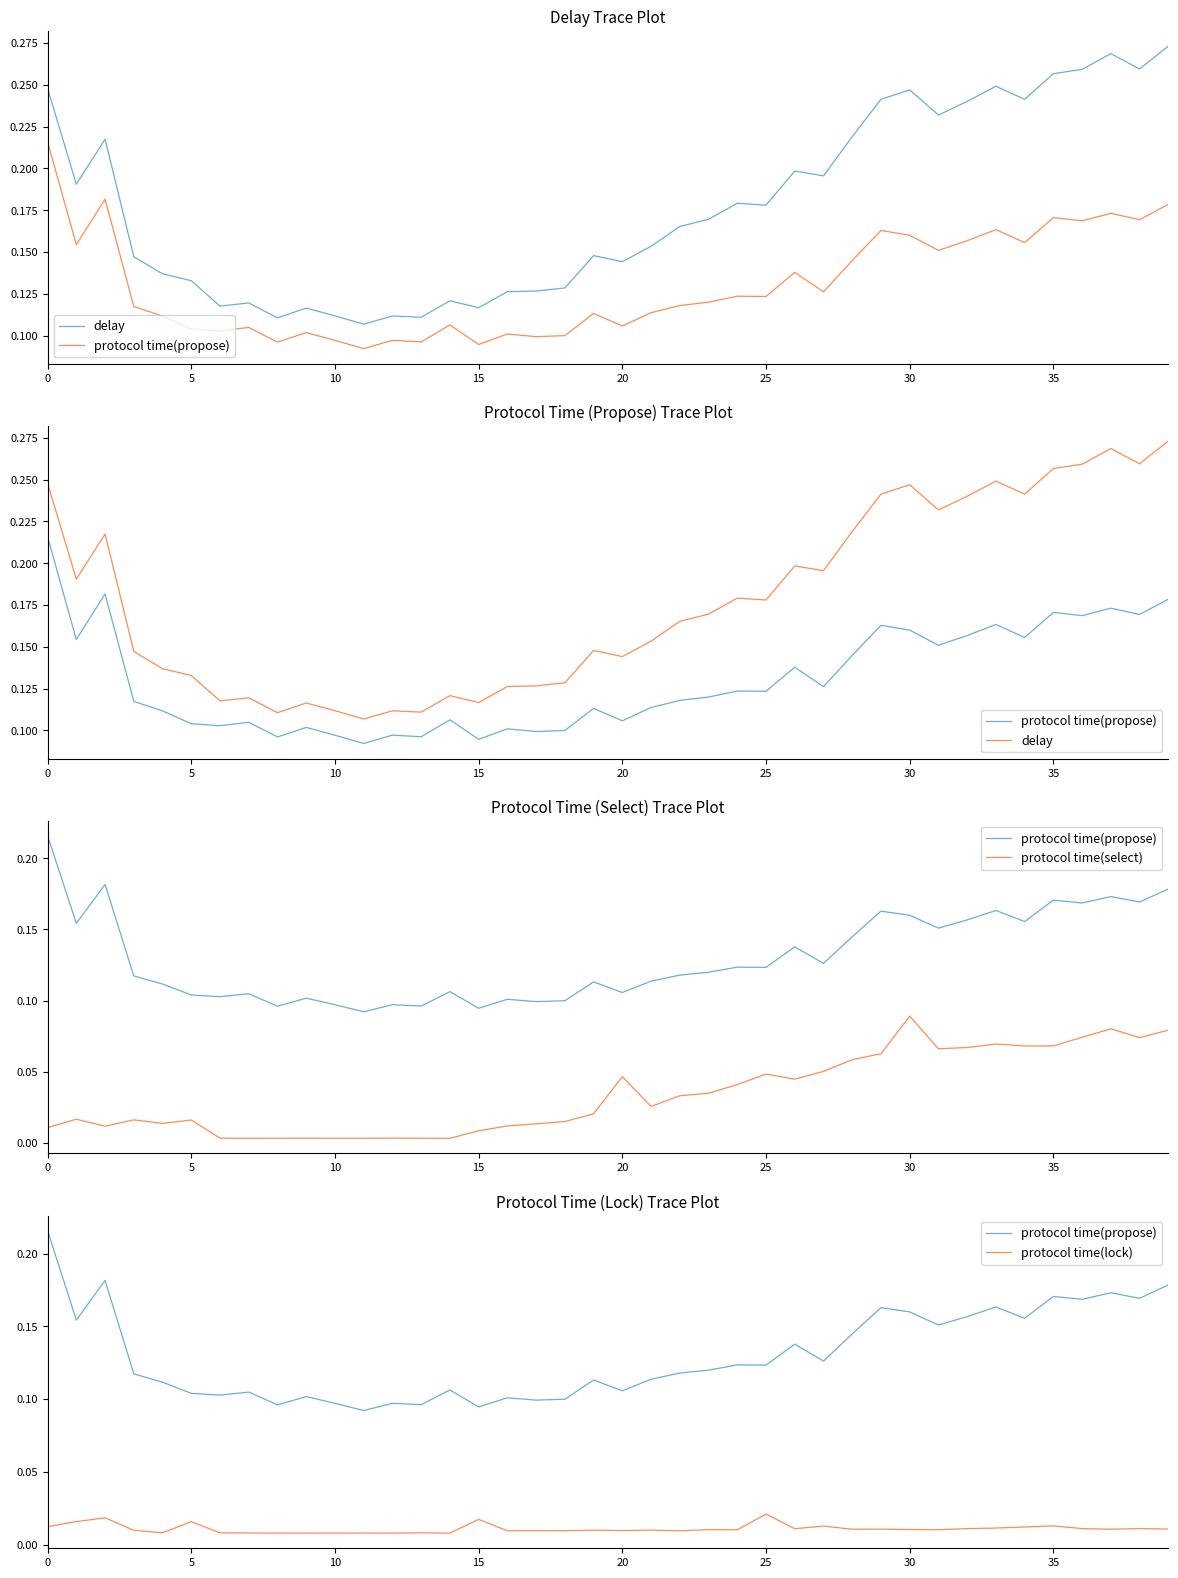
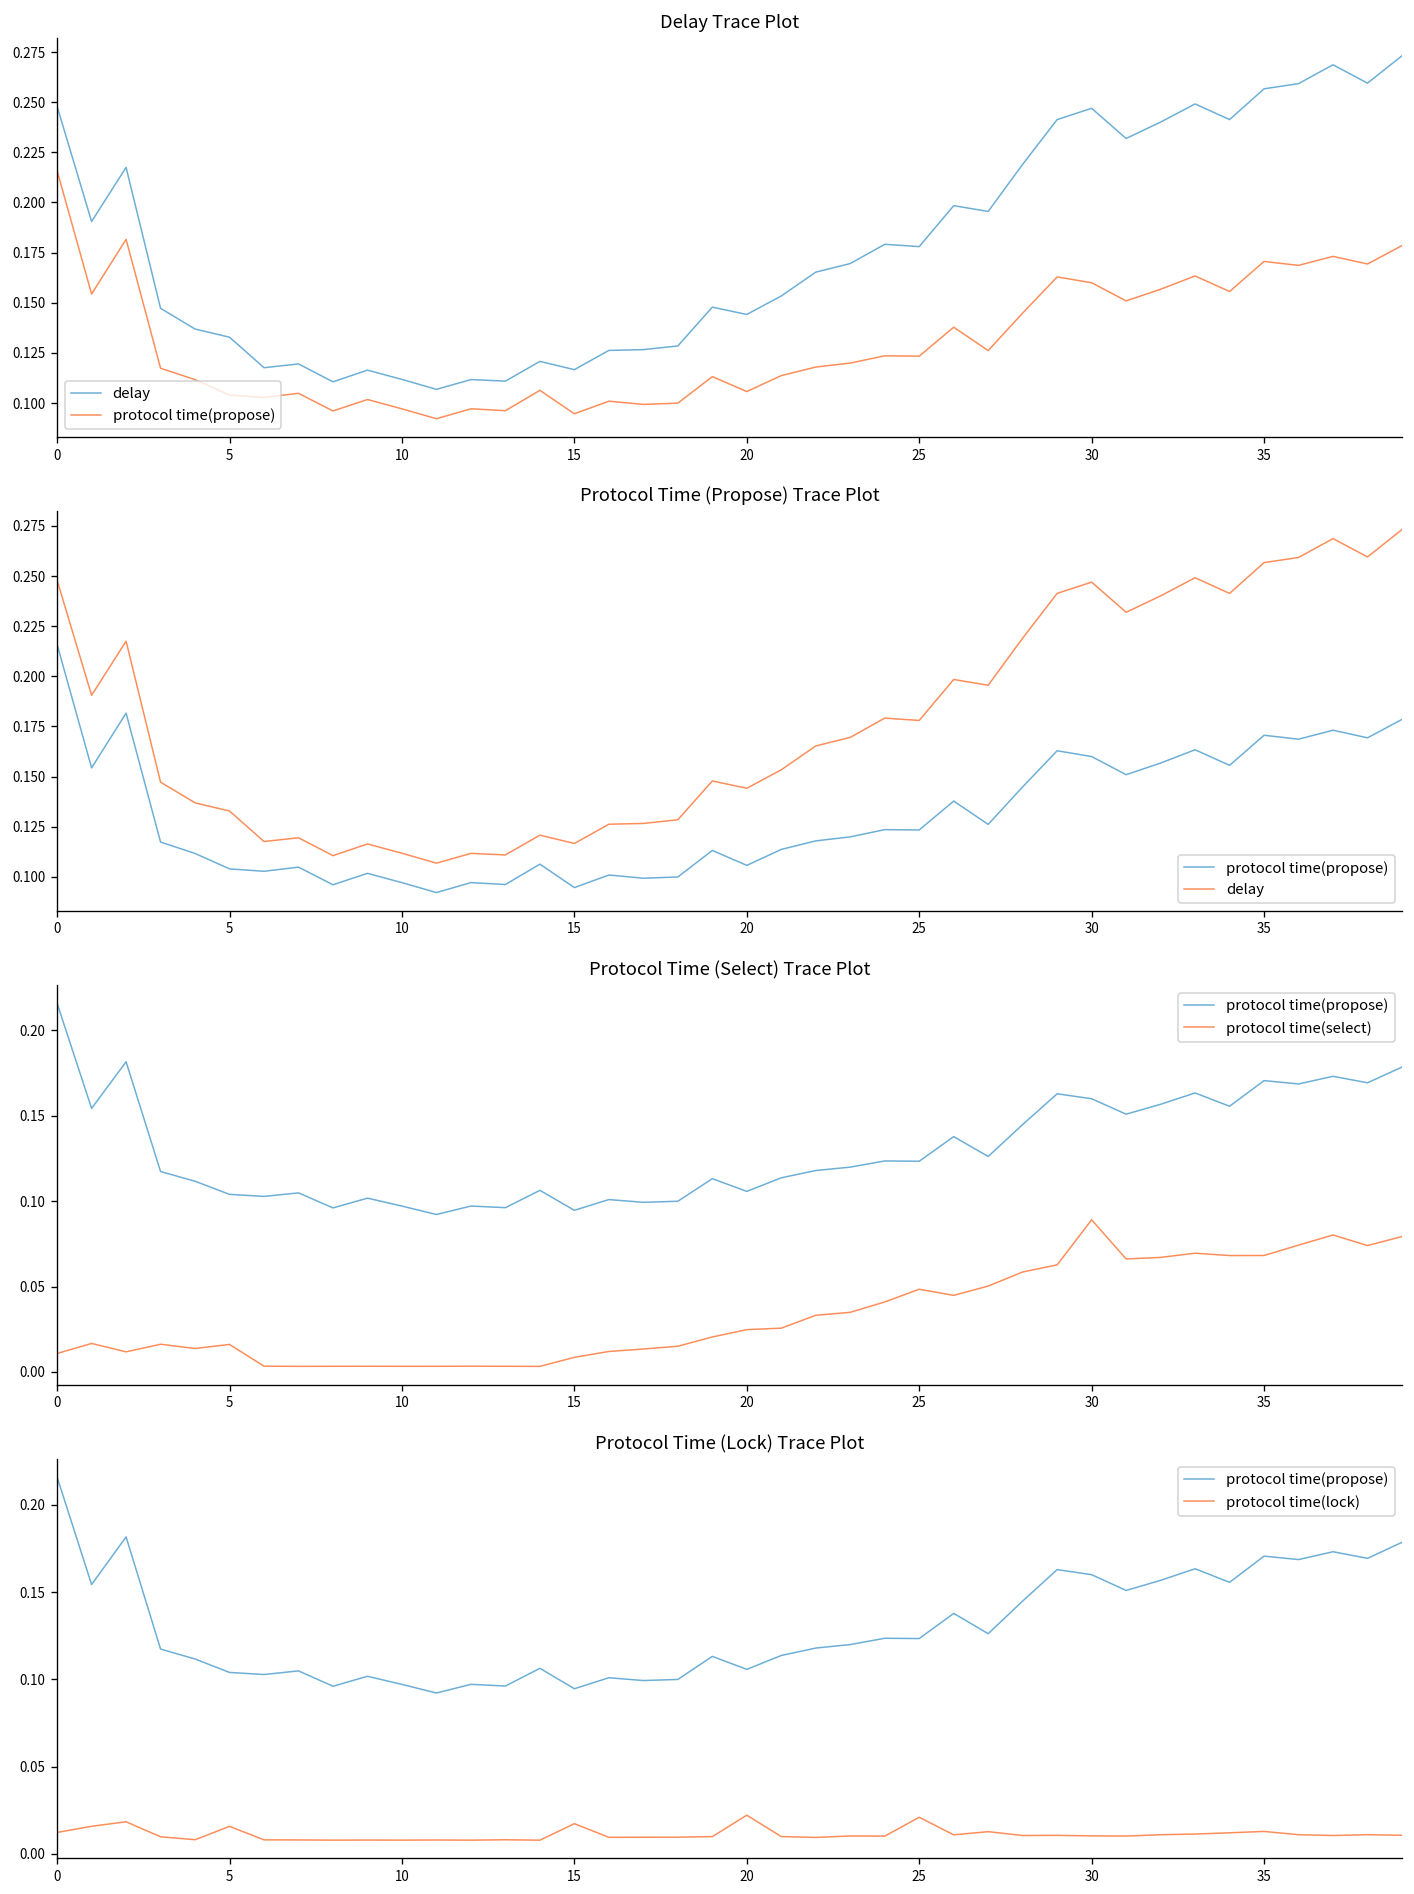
  {
    "Protocol Time (Propose) Trace Plot": {
      "protocol time(propose)": {
        "0": 0.216,
        "5": 0.104,
        "10": 0.097,
        "15": 0.095,
        "20": 0.106,
        "25": 0.123,
        "30": 0.160,
        "35": 0.171
      },
      "delay": {
        "0": 0.248,
        "5": 0.133,
        "10": 0.112,
        "15": 0.117,
        "20": 0.144,
        "25": 0.178,
        "30": 0.247,
        "35": 0.257
      }
    },
    "Protocol Time (Select) Trace Plot": {
      "protocol time(propose)": {
        "0": 0.216,
        "5": 0.104,
        "10": 0.097,
        "15": 0.095,
        "20": 0.106,
        "25": 0.123,
        "30": 0.160,
        "35": 0.171
      },
      "protocol time(select)": {
        "0": 0.011,
        "5": 0.016,
        "10": 0.003,
        "15": 0.009,
-       "20": 0.047,
+       "20": 0.025,
        "25": 0.048,
        "30": 0.089,
        "35": 0.068
      }
    },
    "Protocol Time (Lock) Trace Plot": {
      "protocol time(propose)": {
        "0": 0.216,
        "5": 0.104,
        "10": 0.097,
        "15": 0.095,
        "20": 0.106,
        "25": 0.123,
        "30": 0.160,
        "35": 0.171
      },
      "protocol time(lock)": {
        "0": 0.012,
        "5": 0.016,
        "10": 0.008,
        "15": 0.017,
-       "20": 0.010,
+       "20": 0.022,
        "25": 0.021,
        "30": 0.010,
        "35": 0.013
      }
    }
  }
